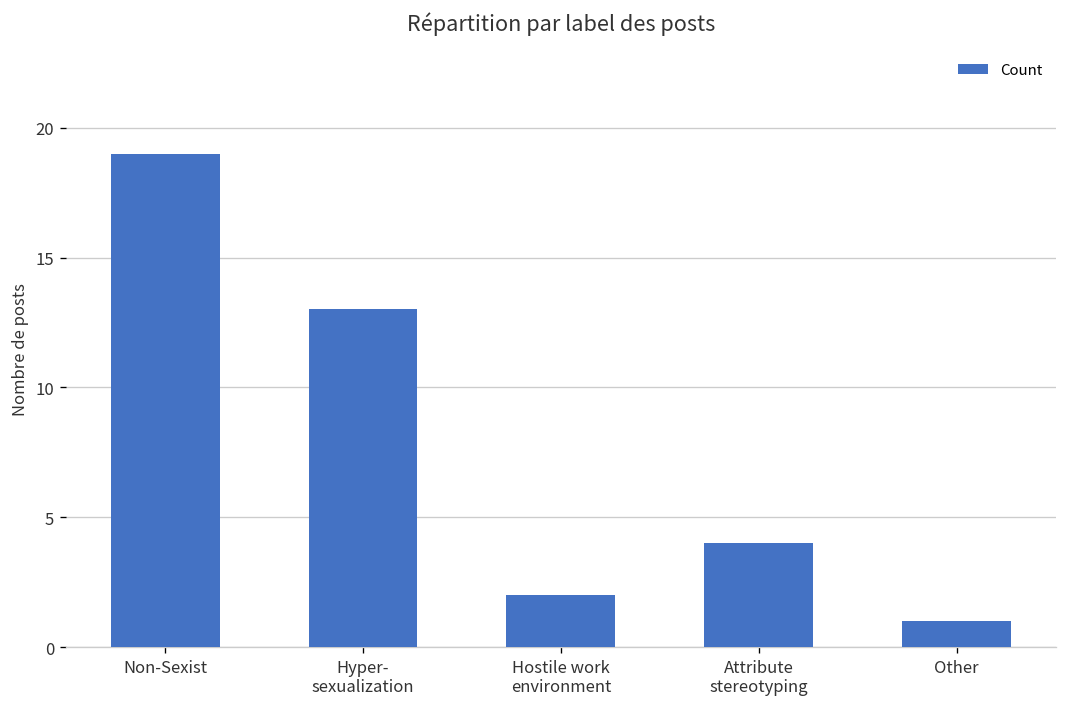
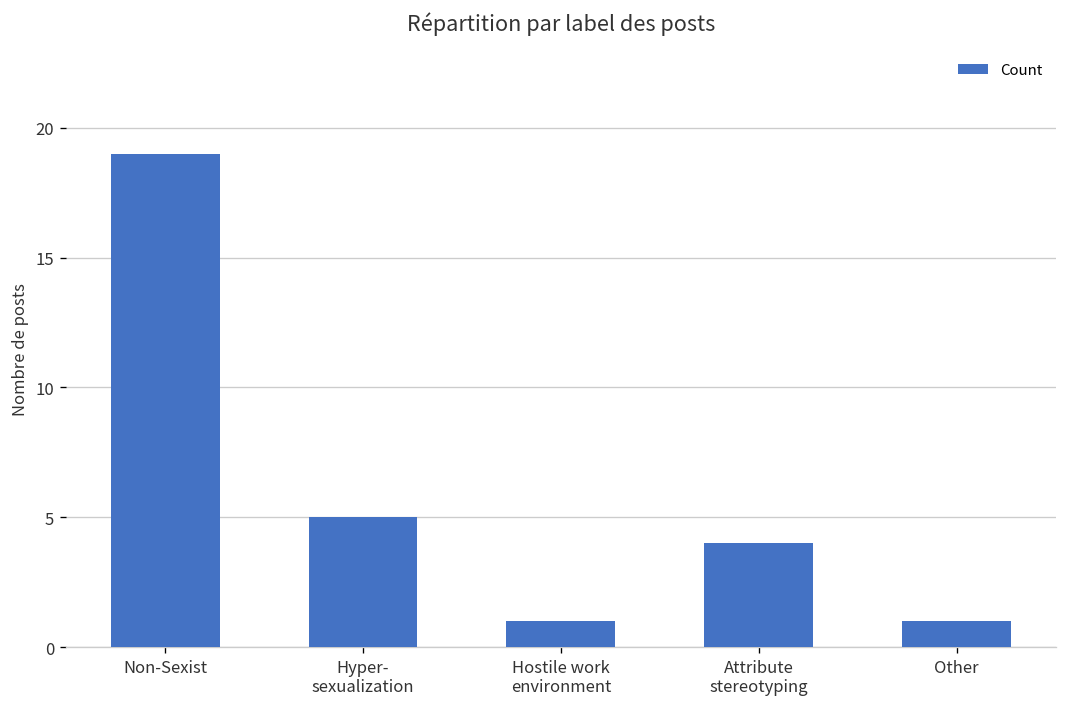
  {
    "Non-Sexist": 19,
-   "Hyper- sexualization": 13,
-   "Hostile work environment": 2,
+   "Hyper- sexualization": 5,
+   "Hostile work environment": 1,
    "Attribute stereotyping": 4,
    "Other": 1
  }
